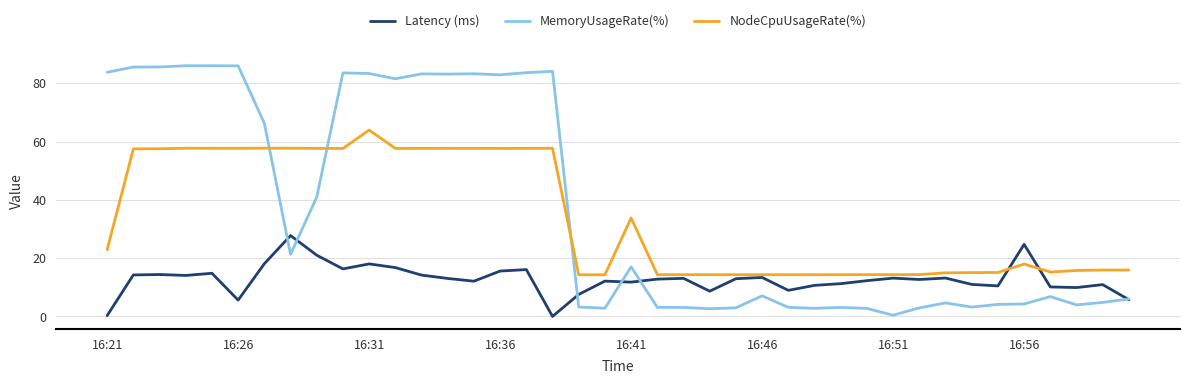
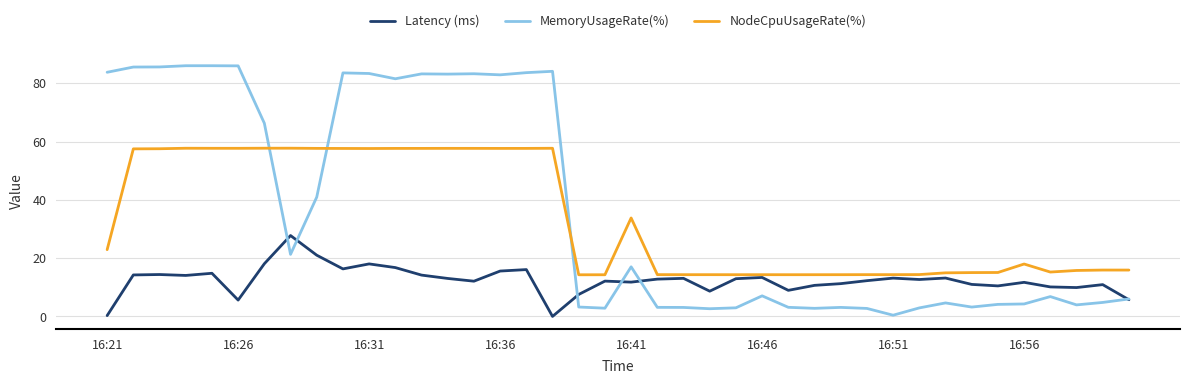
  {
    "Latency (ms)": {
      "16:21": 0,
      "16:26": 6,
      "16:31": 18,
      "16:36": 16,
      "16:41": 12,
      "16:46": 13,
      "16:51": 13,
-     "16:56": 25
+     "16:56": 12
    },
    "MemoryUsageRate(%)": {
      "16:21": 84,
      "16:26": 86,
      "16:31": 83,
      "16:36": 83,
      "16:41": 17,
      "16:46": 7,
      "16:51": 0,
      "16:56": 4
    },
    "NodeCpuUsageRate(%)": {
      "16:21": 23,
      "16:26": 58,
-     "16:31": 64,
+     "16:31": 58,
      "16:36": 58,
      "16:41": 34,
      "16:46": 14,
      "16:51": 14,
      "16:56": 18
    }
  }
